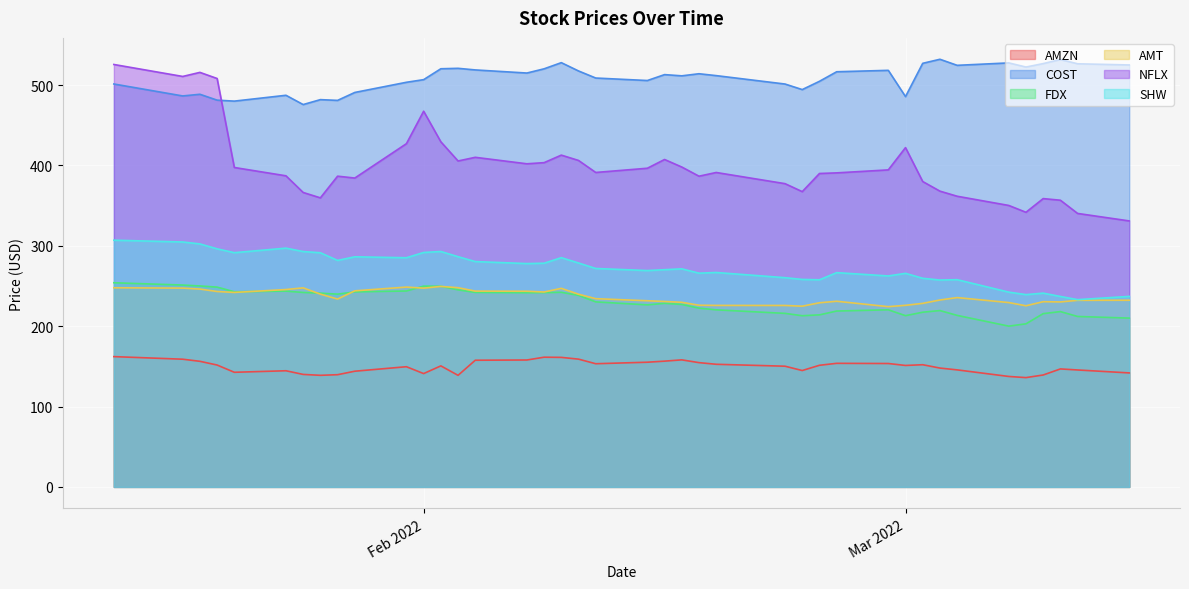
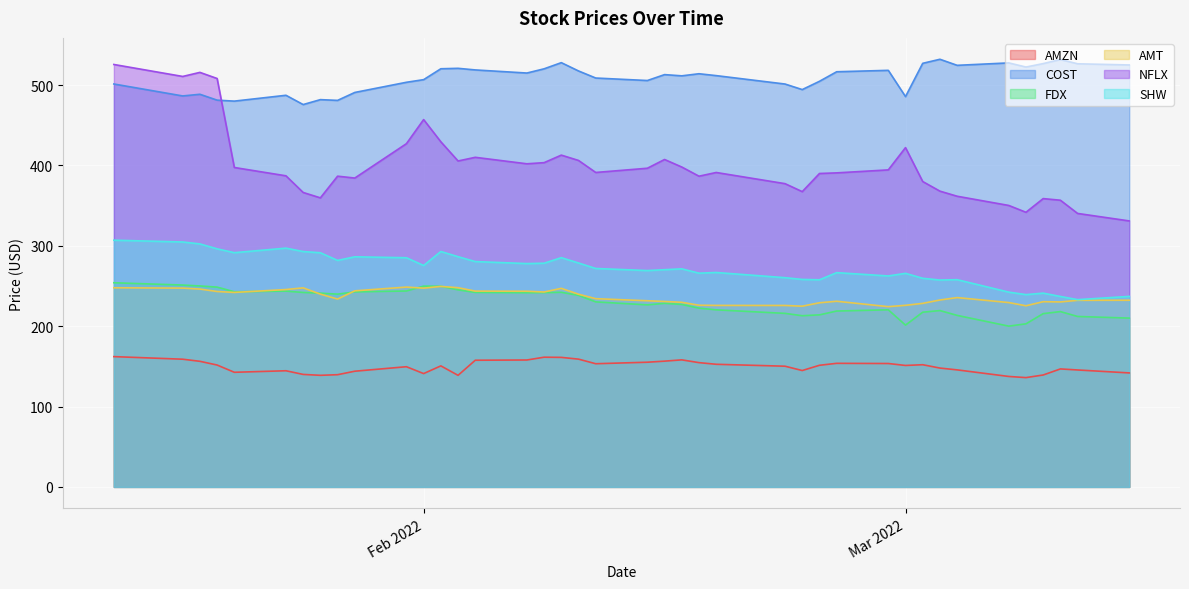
  {
    "AMZN": {
      "Feb 2022": 140,
      "Mar 2022": 150
    },
    "COST": {
      "Feb 2022": 510,
      "Mar 2022": 490
    },
    "FDX": {
-     "Mar 2022": 210
+     "Mar 2022": 200
    },
    "AMT": {
      "Mar 2022": 230
    },
    "NFLX": {
-     "Feb 2022": 470,
+     "Feb 2022": 460,
      "Mar 2022": 420
    },
    "SHW": {
-     "Feb 2022": 290,
+     "Feb 2022": 280,
      "Mar 2022": 270
    }
  }
